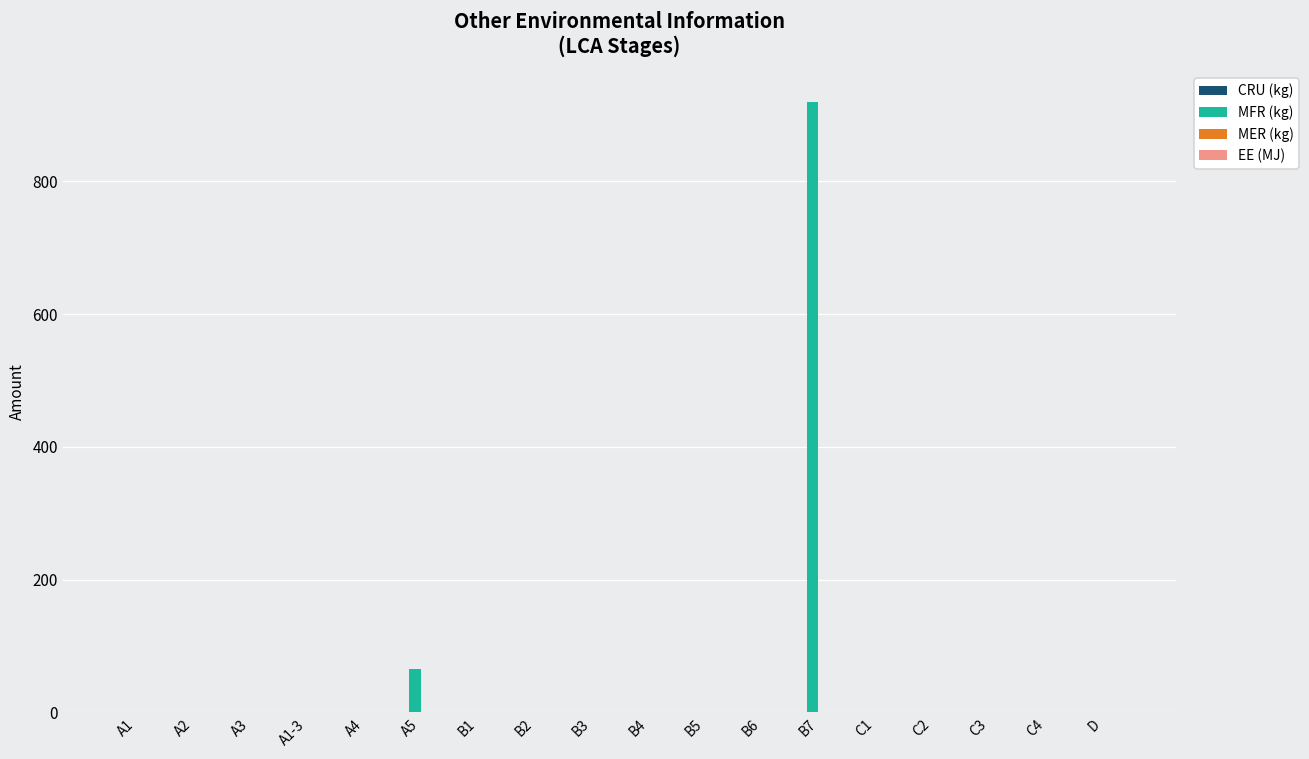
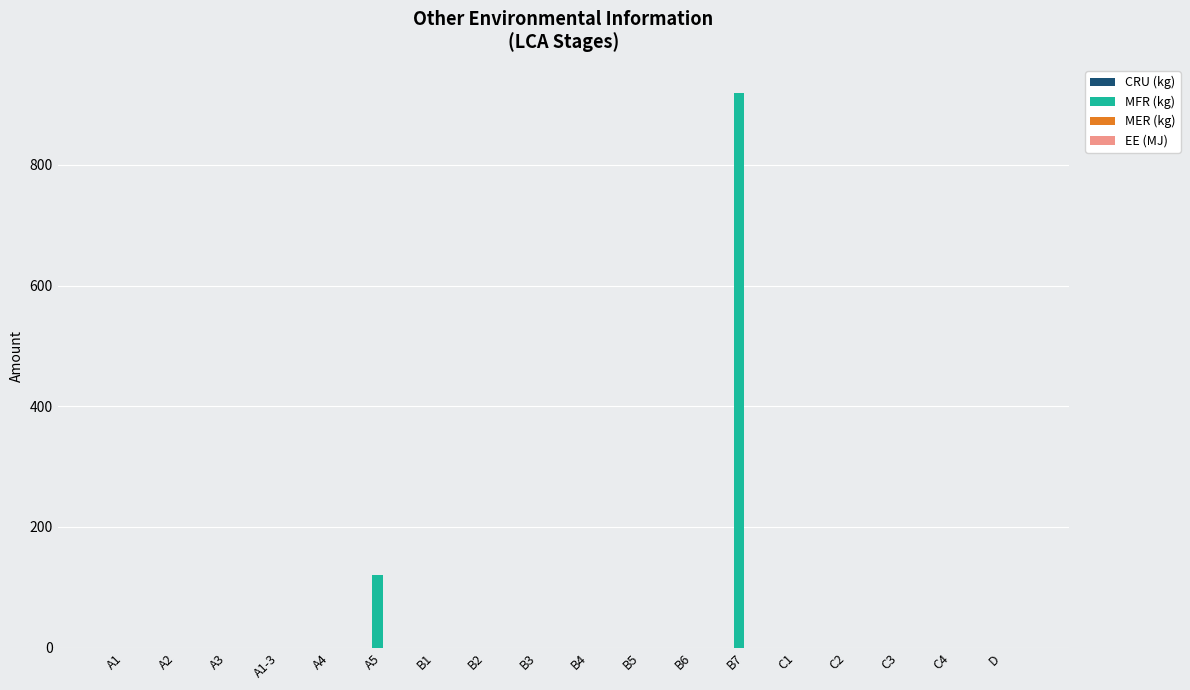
  {
    "CRU (kg)": {
      "A1": 0,
      "A2": 0,
      "A3": 0,
      "A1-3": 0,
      "A4": 0,
      "A5": 0,
      "B1": 0,
      "B2": 0,
      "B3": 0,
      "B4": 0,
      "B5": 0,
      "B6": 0,
      "B7": 0,
      "C1": 0,
      "C2": 0,
      "C3": 0,
      "C4": 0,
      "D": 0
    },
    "MFR (kg)": {
      "A1": 0,
      "A2": 0,
      "A3": 0,
      "A1-3": 0,
      "A4": 0,
-     "A5": 70,
+     "A5": 120,
      "B1": 0,
      "B2": 0,
      "B3": 0,
      "B4": 0,
      "B5": 0,
      "B6": 0,
      "B7": 920,
      "C1": 0,
      "C2": 0,
      "C3": 0,
      "C4": 0,
      "D": 0
    },
    "MER (kg)": {
      "A1": 0,
      "A2": 0,
      "A3": 0,
      "A1-3": 0,
      "A4": 0,
      "A5": 0,
      "B1": 0,
      "B2": 0,
      "B3": 0,
      "B4": 0,
      "B5": 0,
      "B6": 0,
      "B7": 0,
      "C1": 0,
      "C2": 0,
      "C3": 0,
      "C4": 0,
      "D": 0
    },
    "EE (MJ)": {
      "A1": 0,
      "A2": 0,
      "A3": 0,
      "A1-3": 0,
      "A4": 0,
      "A5": 0,
      "B1": 0,
      "B2": 0,
      "B3": 0,
      "B4": 0,
      "B5": 0,
      "B6": 0,
      "B7": 0,
      "C1": 0,
      "C2": 0,
      "C3": 0,
      "C4": 0,
      "D": 0
    }
  }
